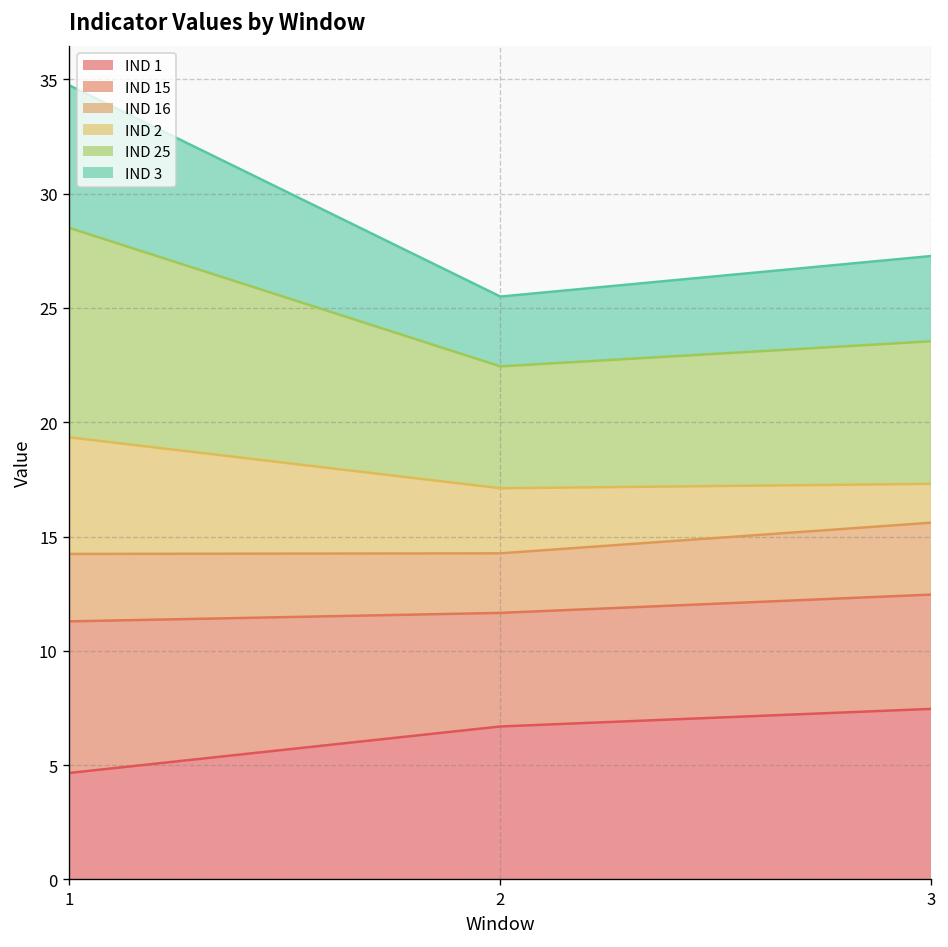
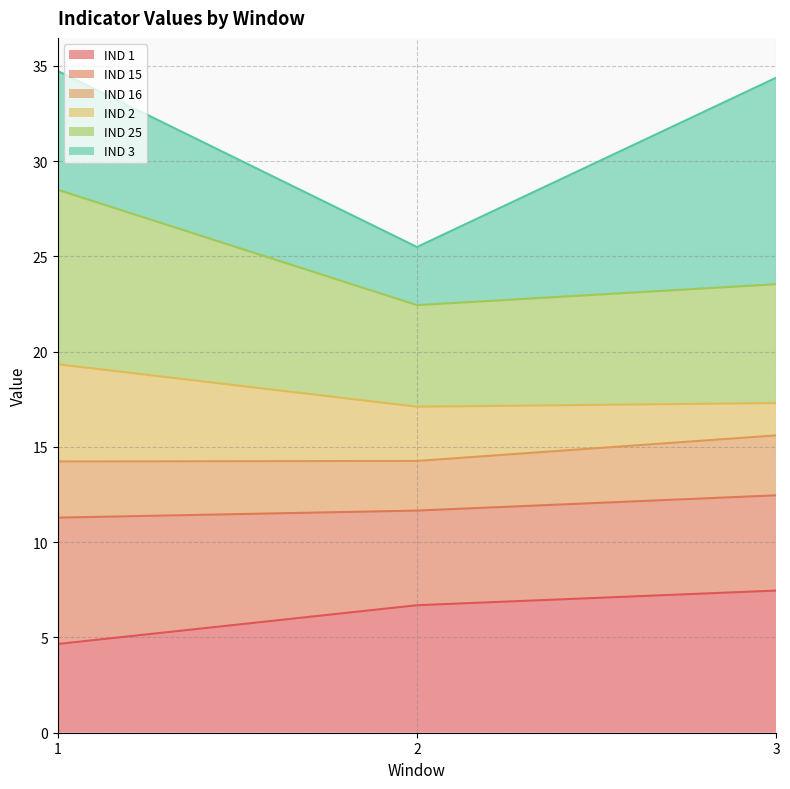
  {
    "IND 3": {
      "1": 6.2,
      "2": 3.1,
-     "3": 3.7
+     "3": 10.8
    }
  }
